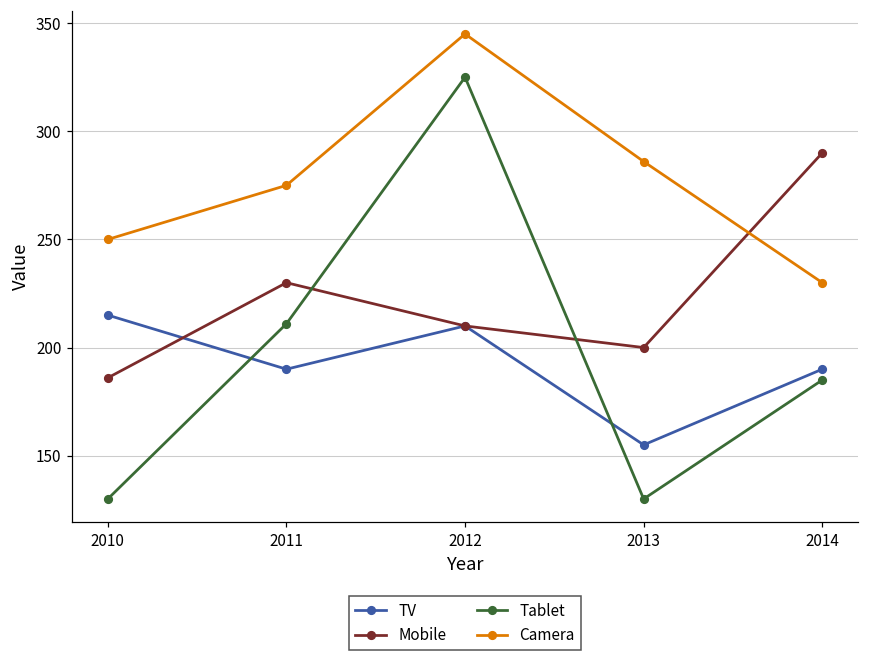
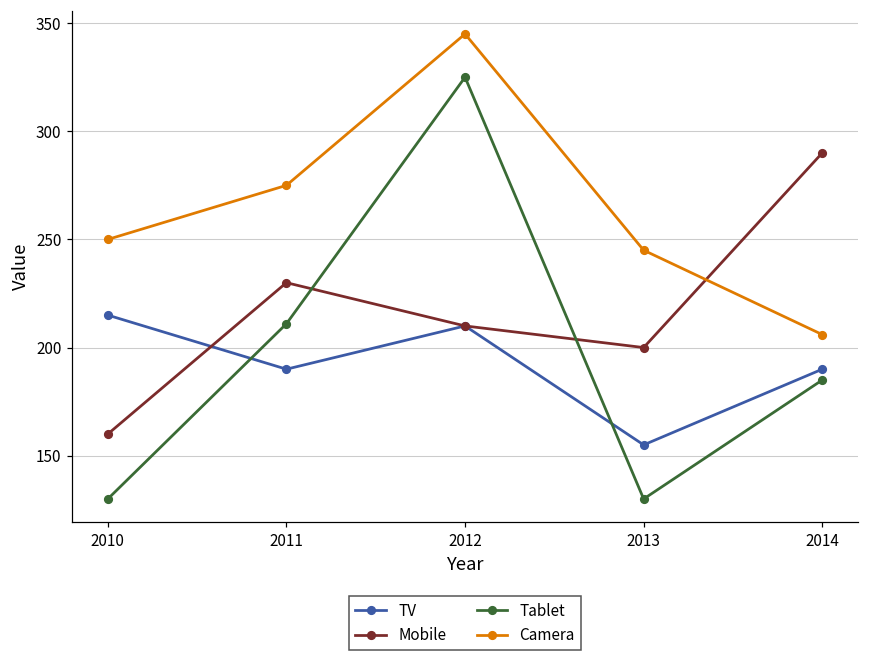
  {
    "TV": {
      "2010": 215,
      "2011": 190,
      "2013": 155,
      "2014": 190
    },
    "Mobile": {
-     "2010": 186,
+     "2010": 160,
      "2011": 230,
      "2013": 200,
      "2014": 290
    },
    "Tablet": {
      "2010": 130,
      "2011": 211,
      "2012": 325,
      "2013": 130,
      "2014": 185
    },
    "Camera": {
      "2010": 250,
      "2011": 275,
      "2012": 345,
-     "2013": 286,
-     "2014": 230
+     "2013": 245,
+     "2014": 206
    }
  }
